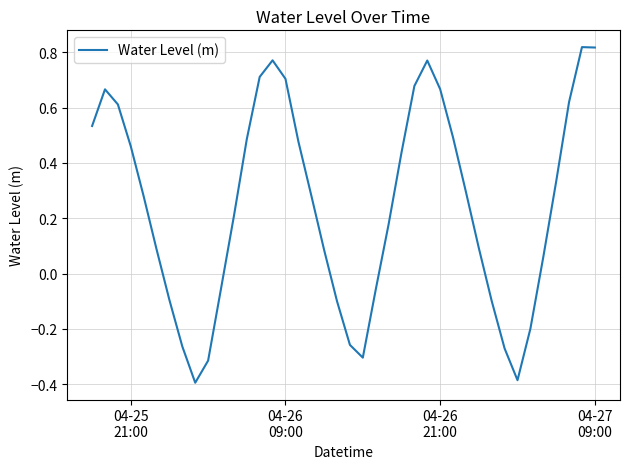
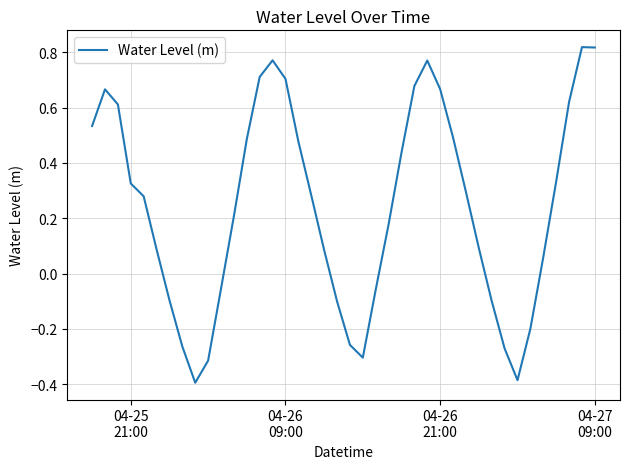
  {
-   "04-25 21:00": 0.46,
+   "04-25 21:00": 0.33,
    "04-26 09:00": 0.70,
    "04-26 21:00": 0.67,
    "04-27 09:00": 0.82
  }
